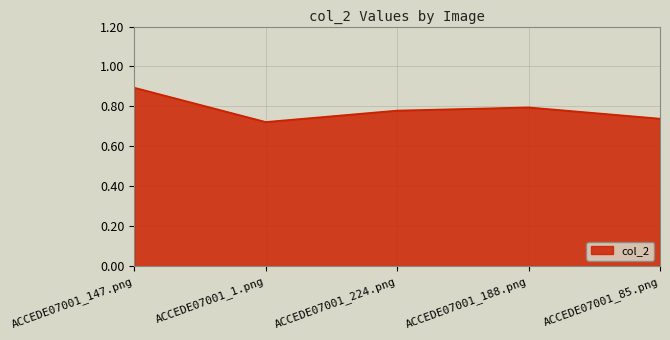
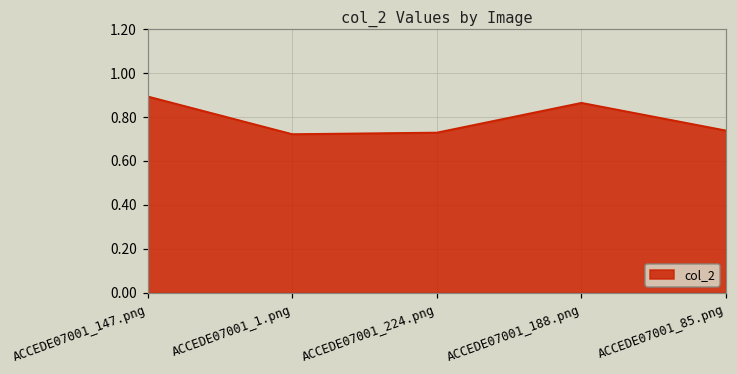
  {
    "ACCEDE07001_147.png": 0.89,
    "ACCEDE07001_1.png": 0.72,
-   "ACCEDE07001_224.png": 0.78,
-   "ACCEDE07001_188.png": 0.80,
+   "ACCEDE07001_224.png": 0.73,
+   "ACCEDE07001_188.png": 0.86,
    "ACCEDE07001_85.png": 0.74
  }
